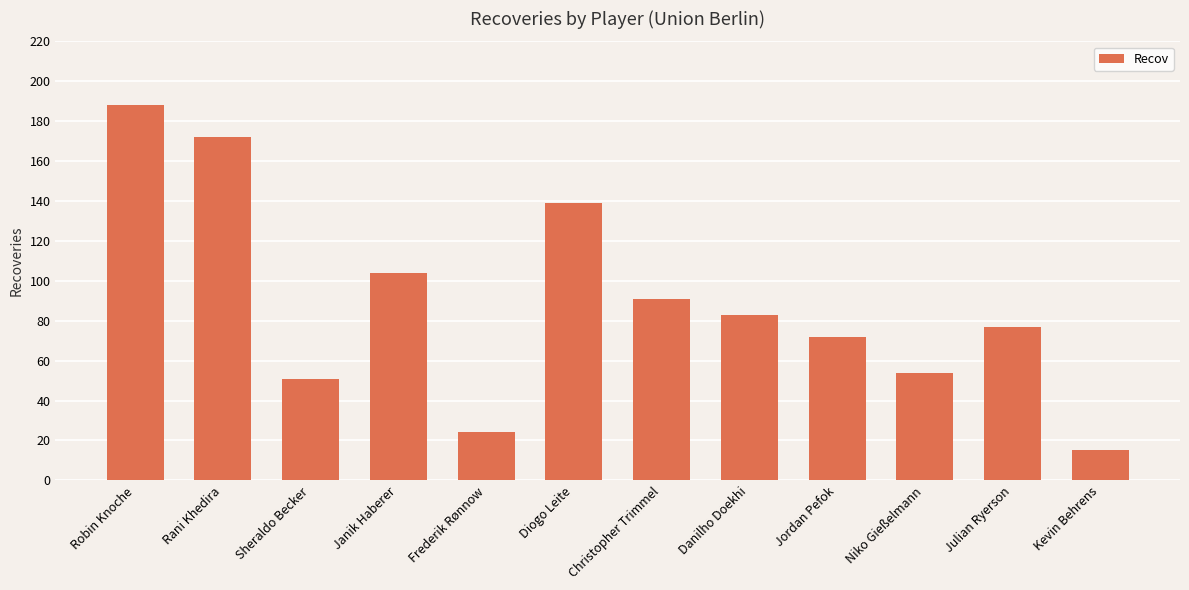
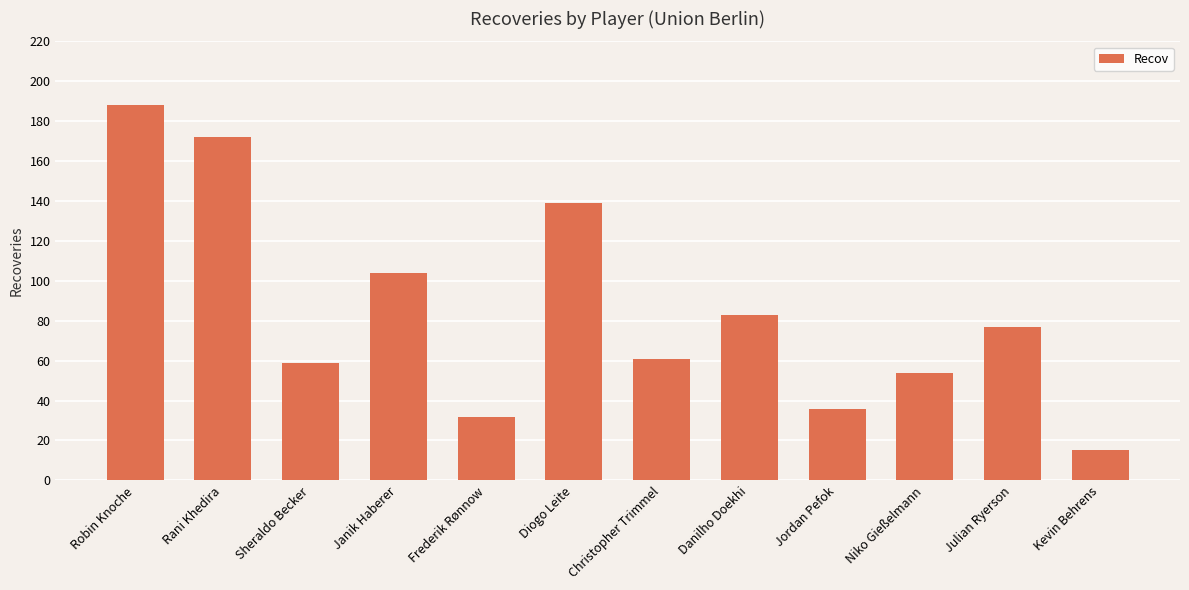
  {
    "Robin Knoche": 188,
    "Rani Khedira": 172,
-   "Sheraldo Becker": 51,
+   "Sheraldo Becker": 59,
    "Janik Haberer": 104,
-   "Frederik Rønnow": 24,
+   "Frederik Rønnow": 32,
    "Diogo Leite": 139,
-   "Christopher Trimmel": 91,
+   "Christopher Trimmel": 61,
    "Danilho Doekhi": 83,
-   "Jordan Pefok": 72,
+   "Jordan Pefok": 36,
    "Niko Gießelmann": 54,
    "Julian Ryerson": 77,
    "Kevin Behrens": 15
  }
